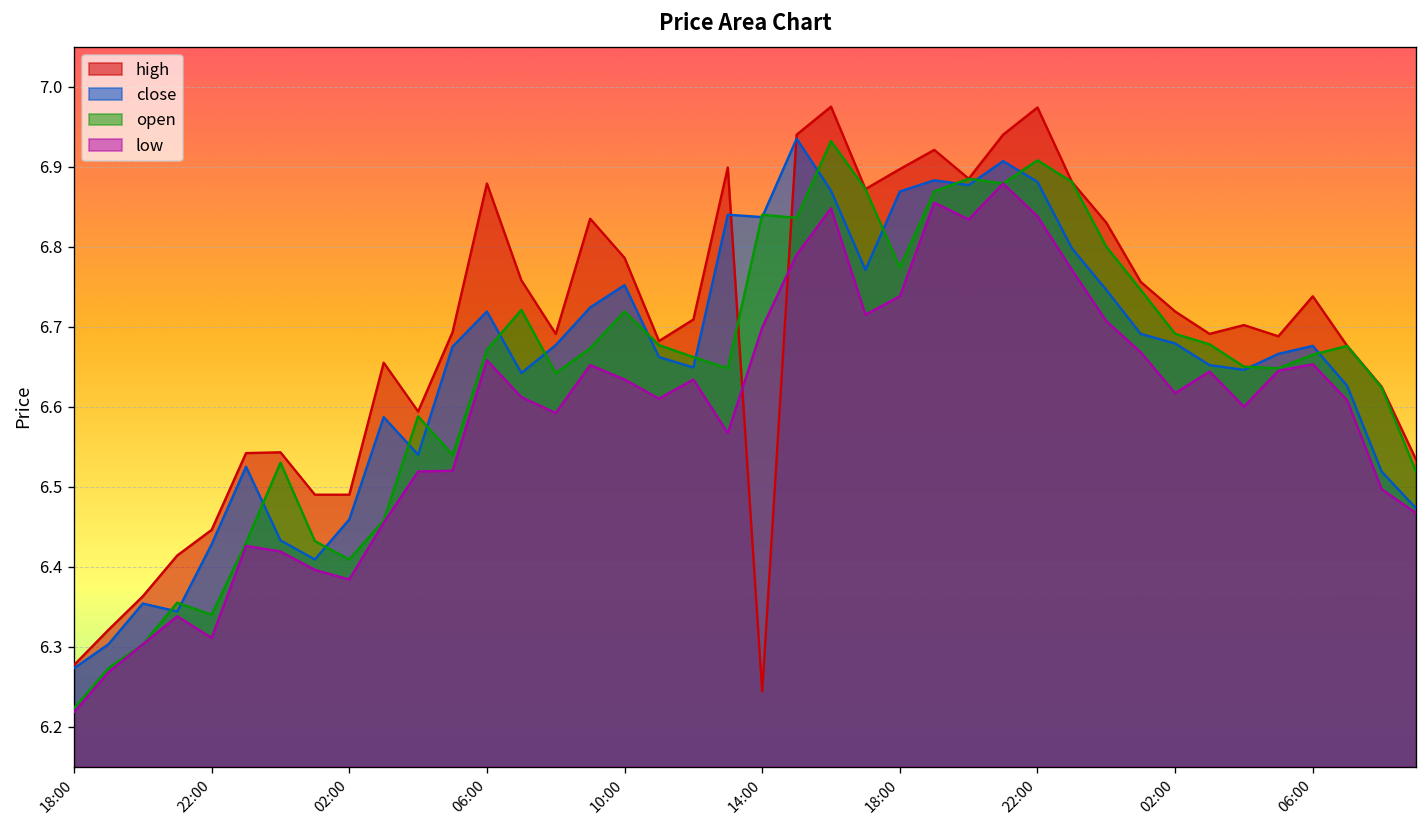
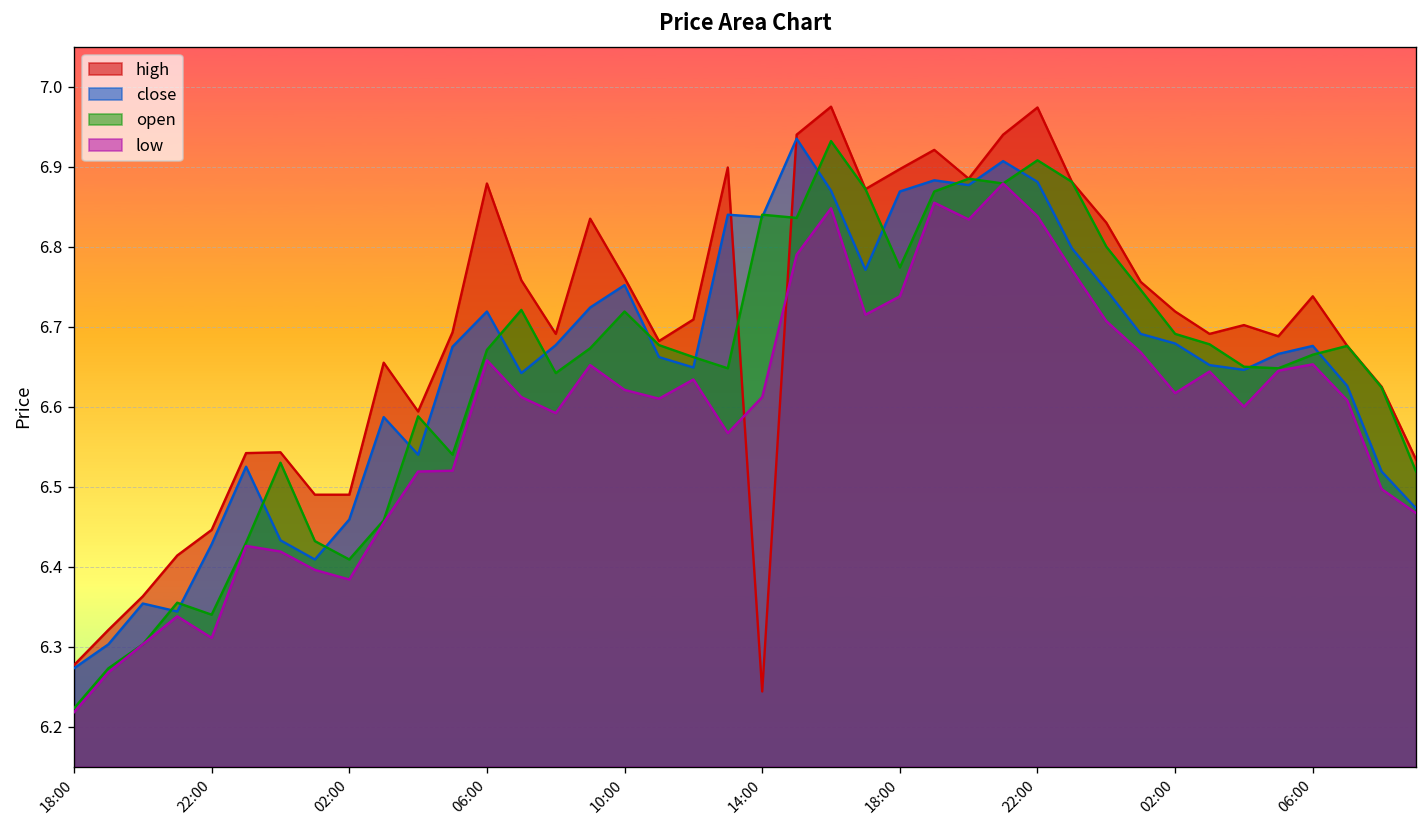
  {
    "high": {
-     "10:00": 6.79,
+     "10:00": 6.76,
      "14:00": 6.24
    },
    "close": {
      "10:00": 6.75
    },
    "open": {
      "10:00": 6.72
    },
    "low": {
-     "10:00": 6.63,
-     "14:00": 6.70
+     "10:00": 6.62,
+     "14:00": 6.61
    }
  }
